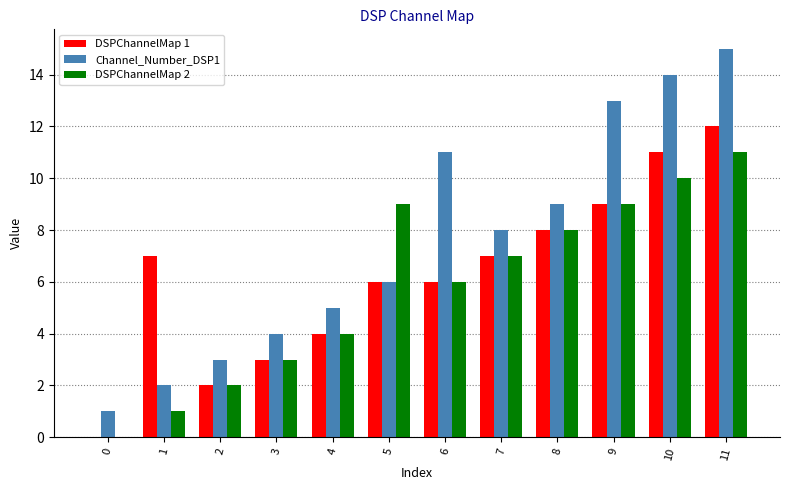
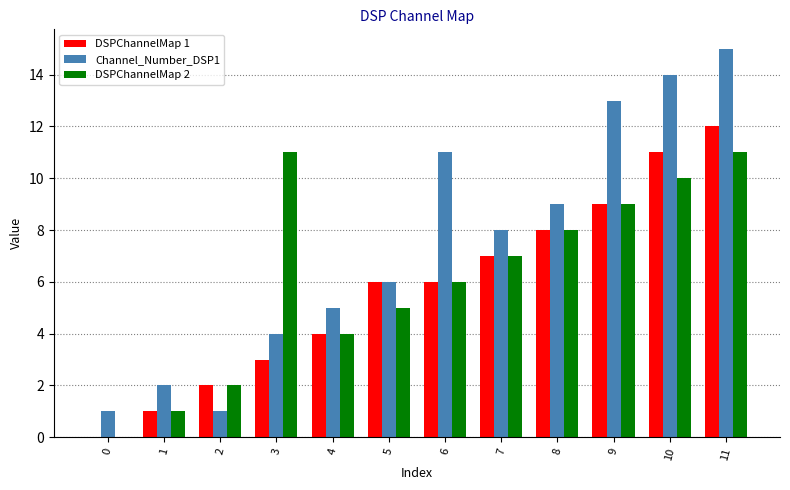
  {
    "DSPChannelMap 1": {
      "0": 0,
-     "1": 7,
+     "1": 1,
      "2": 2,
      "3": 3,
      "4": 4,
      "5": 6,
      "6": 6,
      "7": 7,
      "8": 8,
      "9": 9,
      "10": 11,
      "11": 12
    },
    "Channel_Number_DSP1": {
      "0": 1,
      "1": 2,
-     "2": 3,
+     "2": 1,
      "3": 4,
      "4": 5,
      "5": 6,
      "6": 11,
      "7": 8,
      "8": 9,
      "9": 13,
      "10": 14,
      "11": 15
    },
    "DSPChannelMap 2": {
      "0": 0,
      "1": 1,
      "2": 2,
-     "3": 3,
+     "3": 11,
      "4": 4,
-     "5": 9,
+     "5": 5,
      "6": 6,
      "7": 7,
      "8": 8,
      "9": 9,
      "10": 10,
      "11": 11
    }
  }
